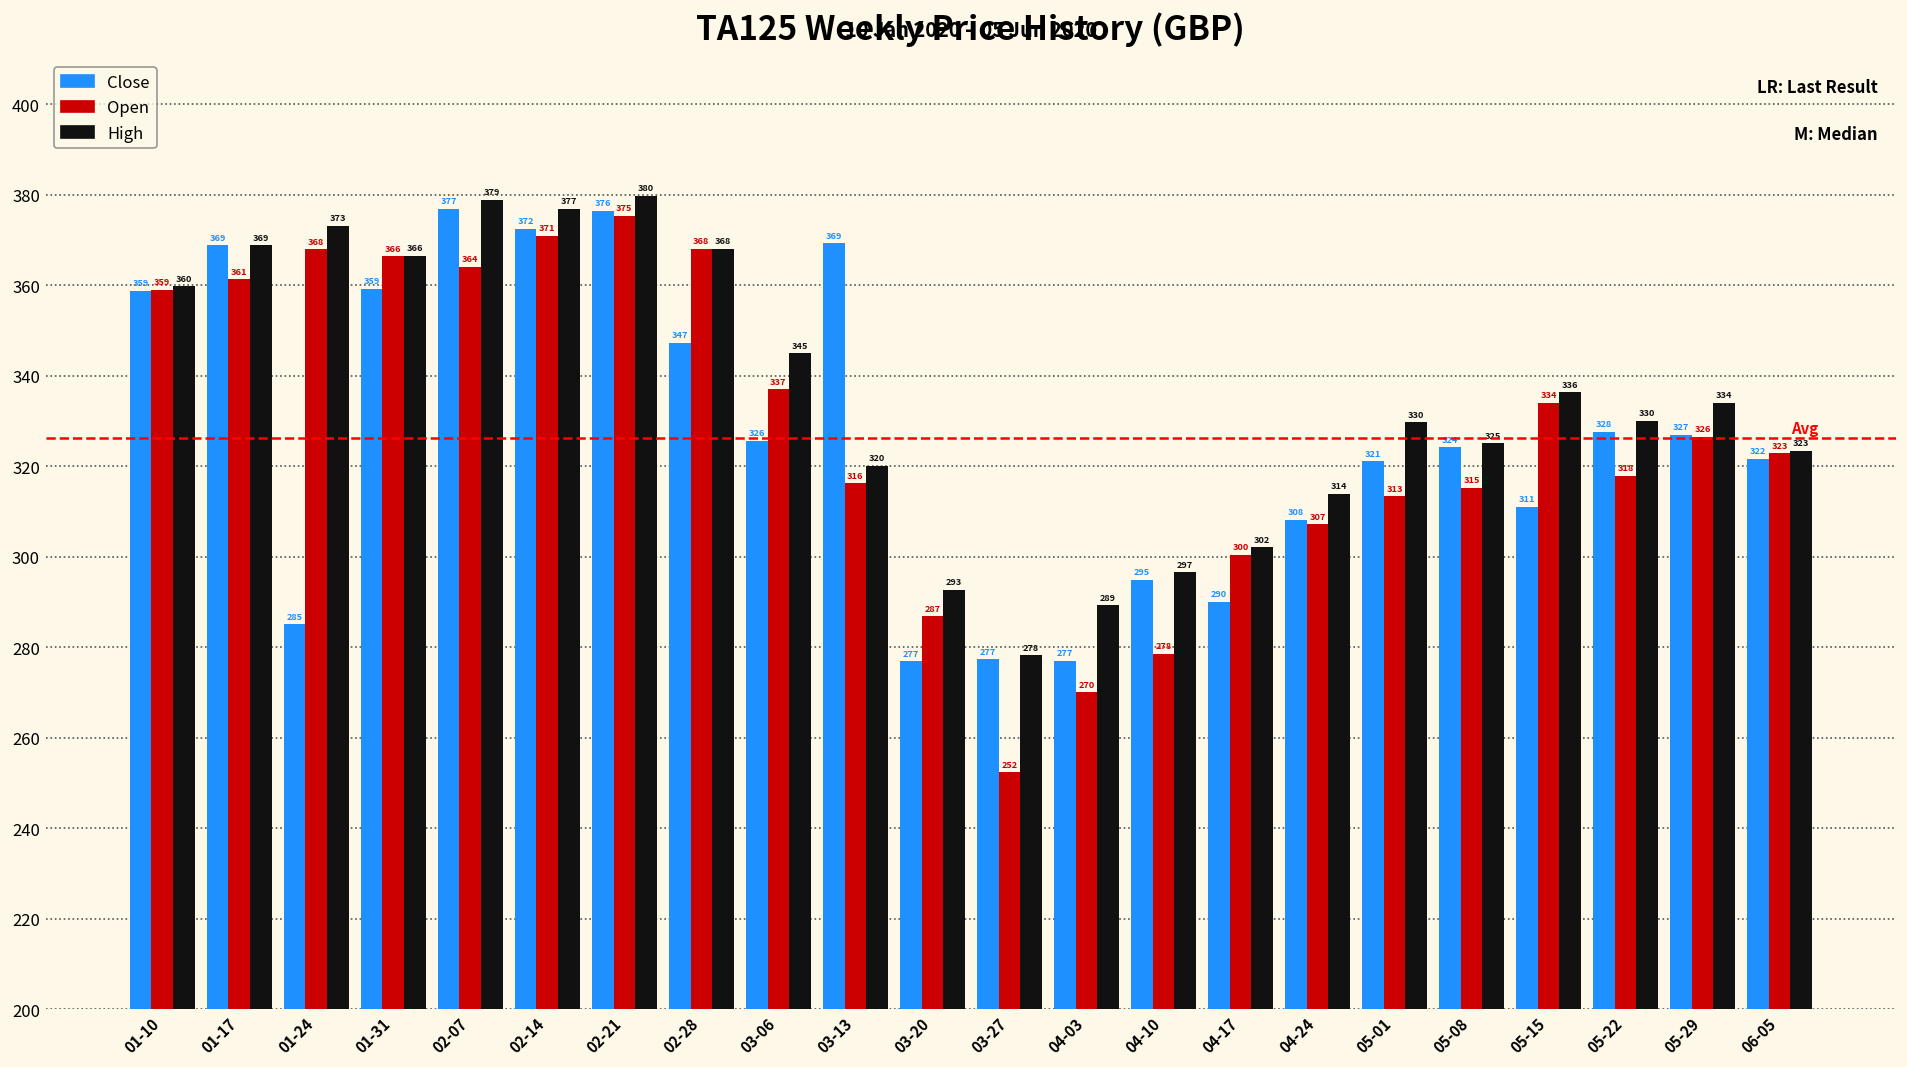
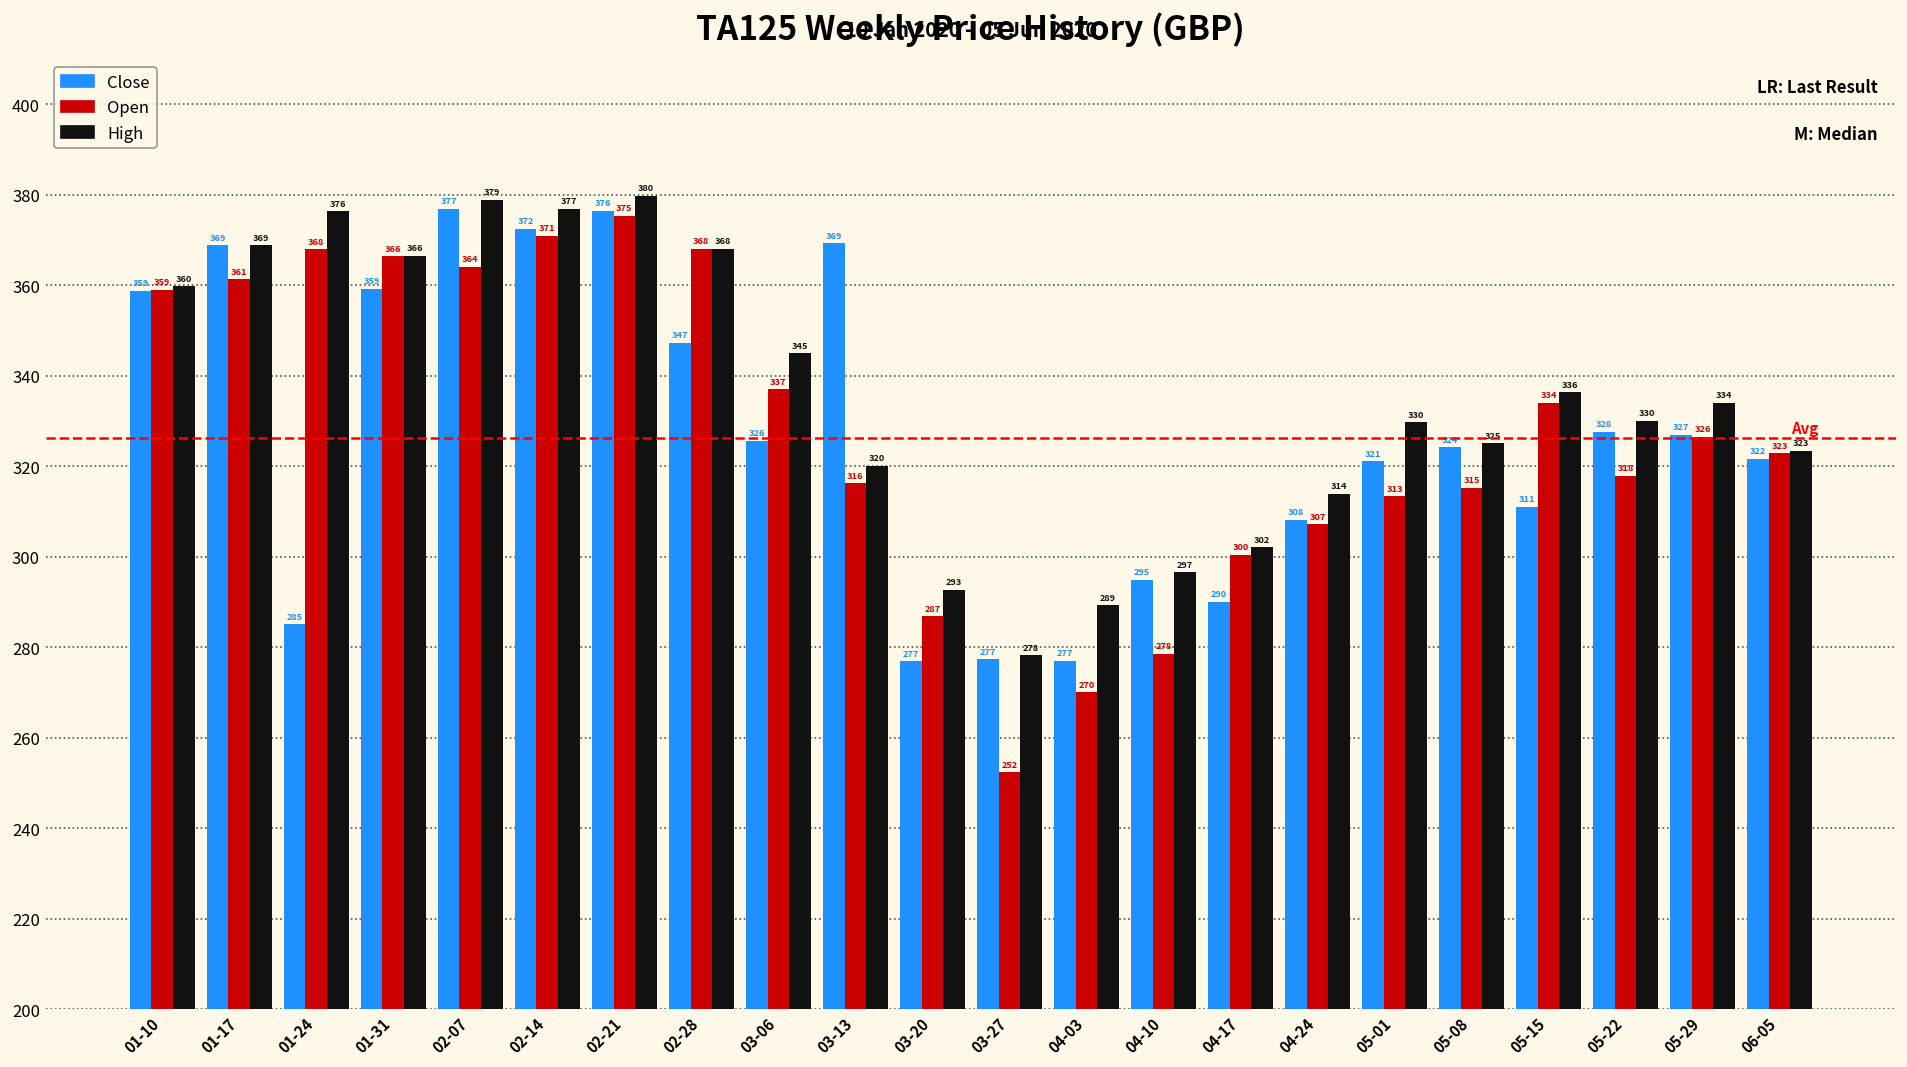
  {
    "Close": {
      "01-10": 359,
      "01-17": 369,
      "01-24": 285,
      "01-31": 359,
      "02-07": 377,
      "02-14": 372,
      "02-21": 376,
      "02-28": 347,
      "03-06": 326,
      "03-13": 369,
      "03-20": 277,
      "03-27": 277,
      "04-03": 277,
      "04-10": 295,
      "04-17": 290,
      "04-24": 308,
      "05-01": 321,
      "05-08": 324,
      "05-15": 311,
      "05-22": 328,
      "05-29": 327,
      "06-05": 322
    },
    "Open": {
      "01-10": 359,
      "01-17": 361,
      "01-24": 368,
      "01-31": 366,
      "02-07": 364,
      "02-14": 371,
      "02-21": 375,
      "02-28": 368,
      "03-06": 337,
      "03-13": 316,
      "03-20": 287,
      "03-27": 252,
      "04-03": 270,
      "04-10": 278,
      "04-17": 300,
      "04-24": 307,
      "05-01": 313,
      "05-08": 315,
      "05-15": 334,
      "05-22": 318,
      "05-29": 326,
      "06-05": 323
    },
    "High": {
      "01-10": 360,
      "01-17": 369,
-     "01-24": 373,
+     "01-24": 376,
      "01-31": 366,
      "02-07": 379,
      "02-14": 377,
      "02-21": 380,
      "02-28": 368,
      "03-06": 345,
      "03-13": 320,
      "03-20": 293,
      "03-27": 278,
      "04-03": 289,
      "04-10": 297,
      "04-17": 302,
      "04-24": 314,
      "05-01": 330,
      "05-08": 325,
      "05-15": 336,
      "05-22": 330,
      "05-29": 334,
      "06-05": 323
    }
  }
